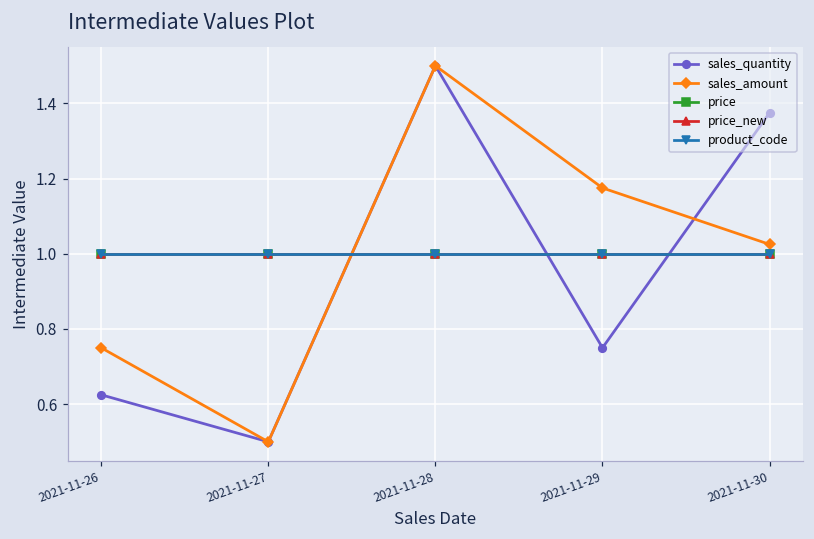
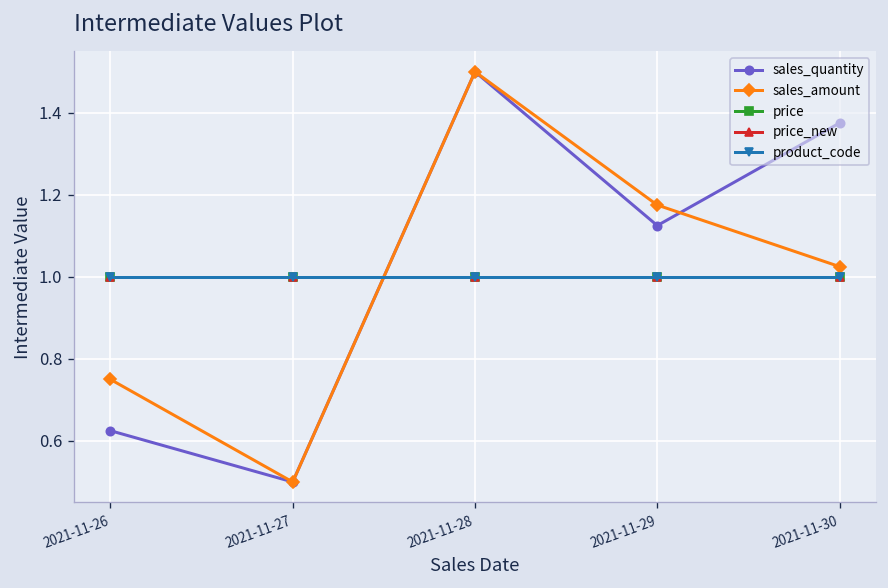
  {
    "sales_quantity": {
      "2021-11-26": 0.63,
-     "2021-11-29": 0.75
+     "2021-11-29": 1.13
    },
    "sales_amount": {
      "2021-11-26": 0.75,
      "2021-11-29": 1.17,
      "2021-11-30": 1.03
    },
    "product_code": {
      "2021-11-26": 1.00,
      "2021-11-27": 1.00,
      "2021-11-28": 1.00,
      "2021-11-29": 1.00,
      "2021-11-30": 1.00
    }
  }
